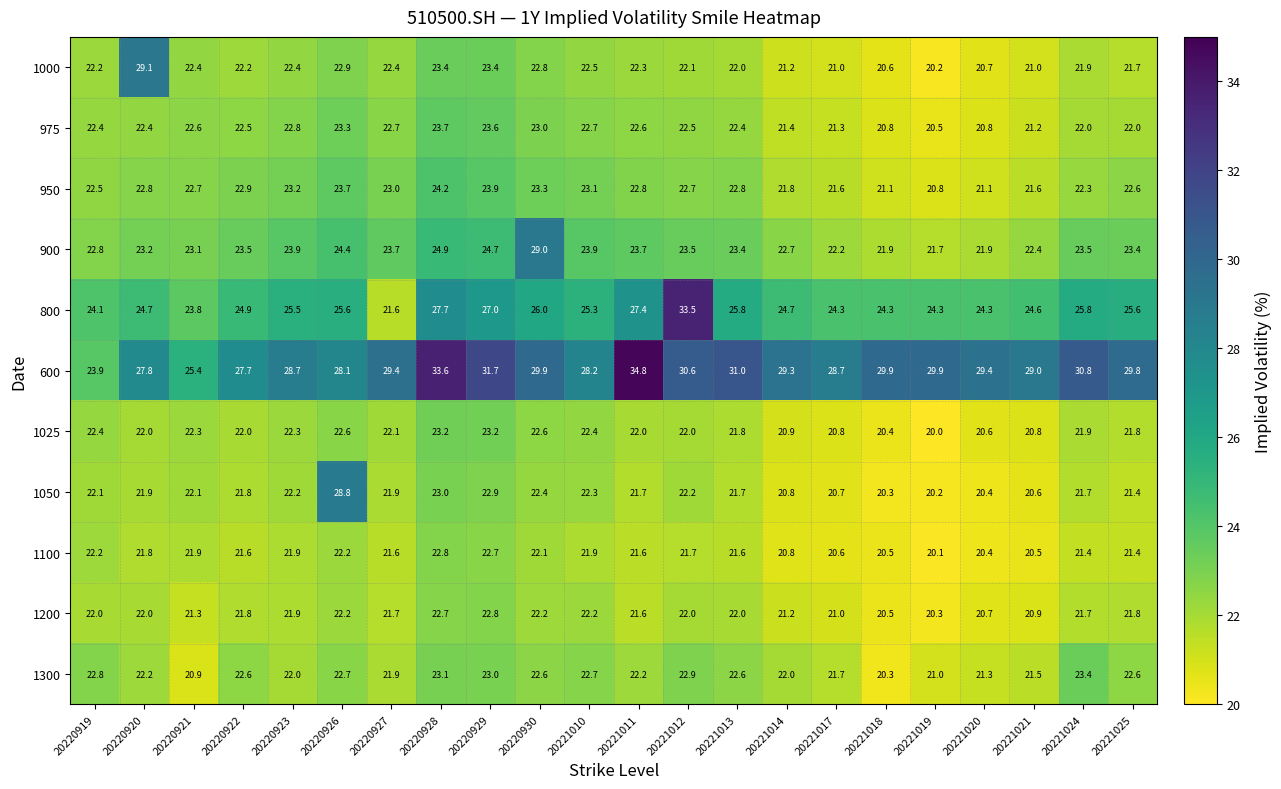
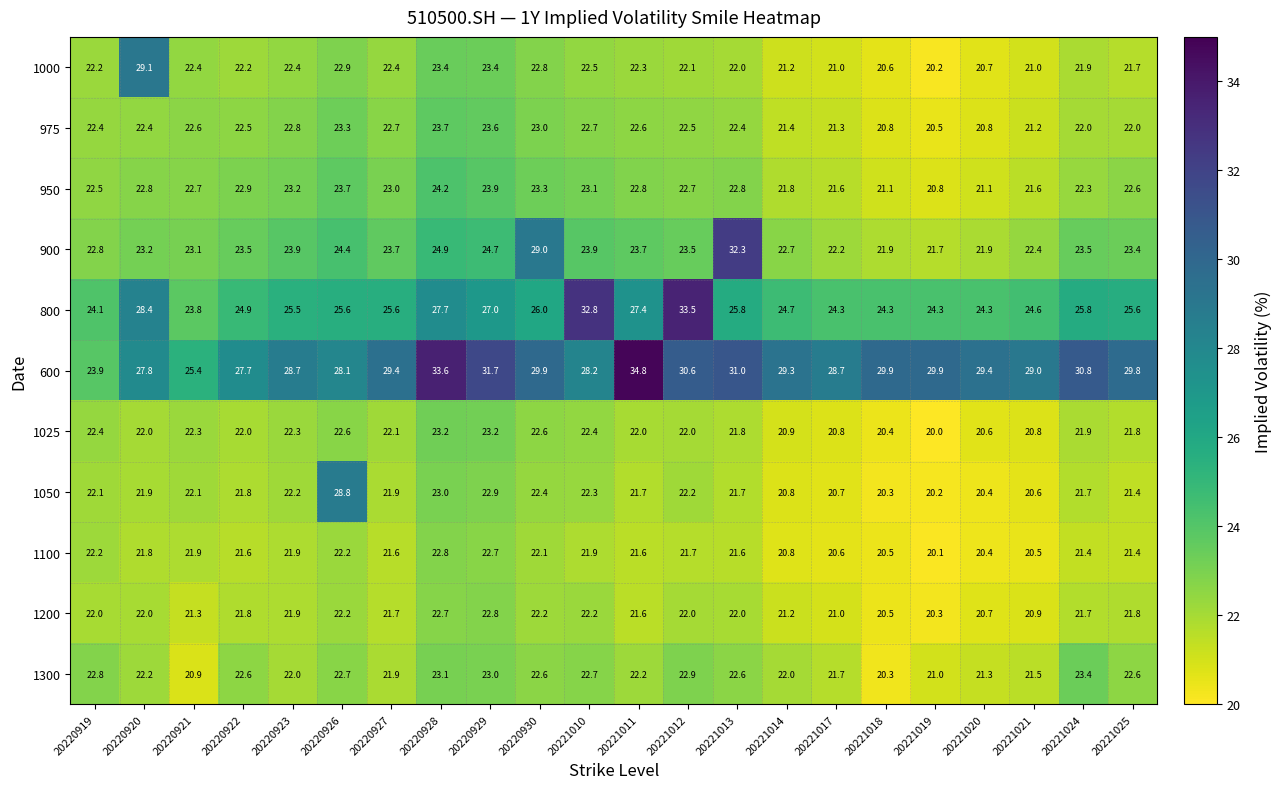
  {
    "900": {
      "20220919": 22.8,
      "20220920": 23.2,
      "20220921": 23.1,
      "20220922": 23.5,
      "20220923": 23.9,
      "20220926": 24.4,
      "20220927": 23.7,
      "20220928": 24.9,
      "20220929": 24.7,
      "20220930": 29.0,
      "20221010": 23.9,
      "20221011": 23.7,
      "20221012": 23.5,
-     "20221013": 23.4,
+     "20221013": 32.3,
      "20221014": 22.7,
      "20221017": 22.2,
      "20221018": 21.9,
      "20221019": 21.7,
      "20221020": 21.9,
      "20221021": 22.4,
      "20221024": 23.5,
      "20221025": 23.4
    },
    "800": {
      "20220919": 24.1,
-     "20220920": 24.7,
+     "20220920": 28.4,
      "20220921": 23.8,
      "20220922": 24.9,
      "20220923": 25.5,
      "20220926": 25.6,
-     "20220927": 21.6,
+     "20220927": 25.6,
      "20220928": 27.7,
      "20220929": 27.0,
      "20220930": 26.0,
-     "20221010": 25.3,
+     "20221010": 32.8,
      "20221011": 27.4,
      "20221012": 33.5,
      "20221013": 25.8,
      "20221014": 24.7,
      "20221017": 24.3,
      "20221018": 24.3,
      "20221019": 24.3,
      "20221020": 24.3,
      "20221021": 24.6,
      "20221024": 25.8,
      "20221025": 25.6
    }
  }
